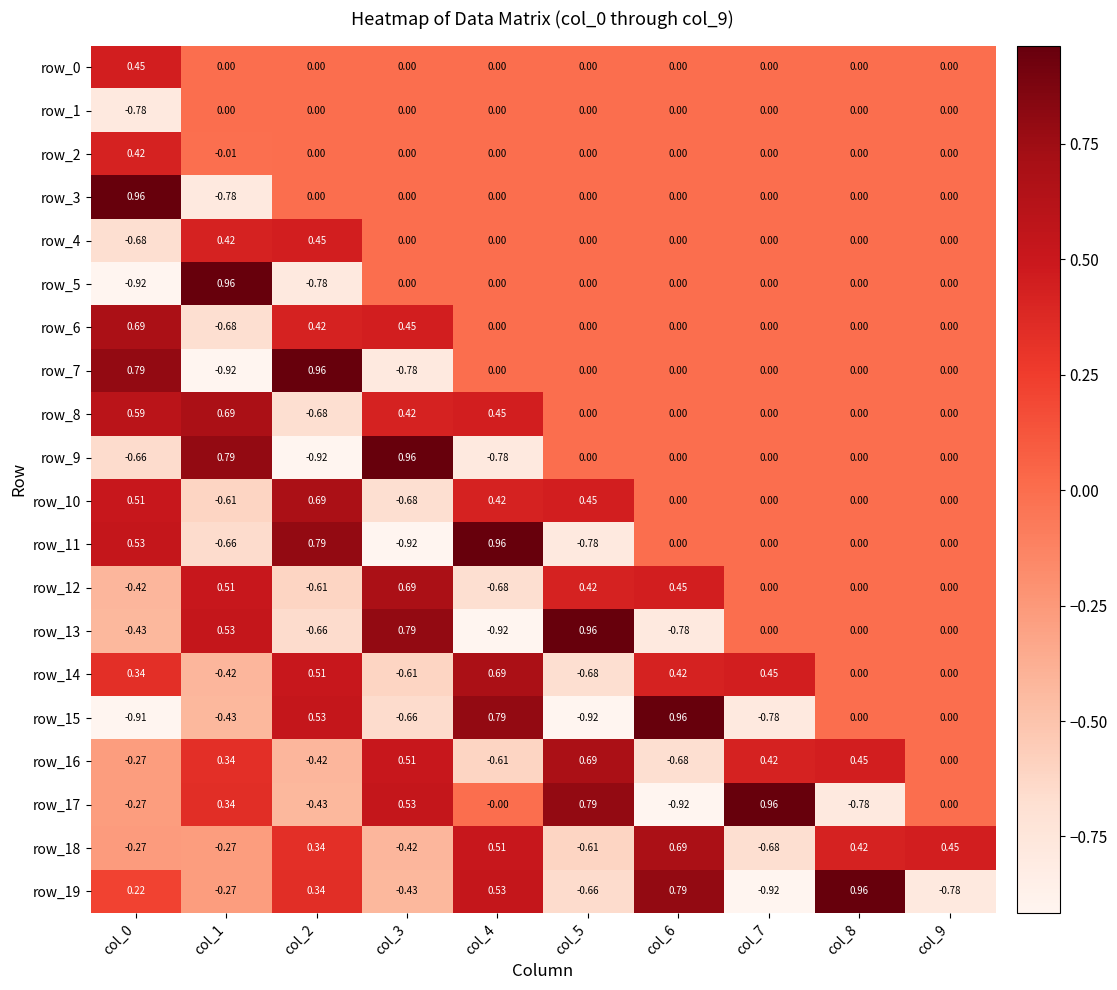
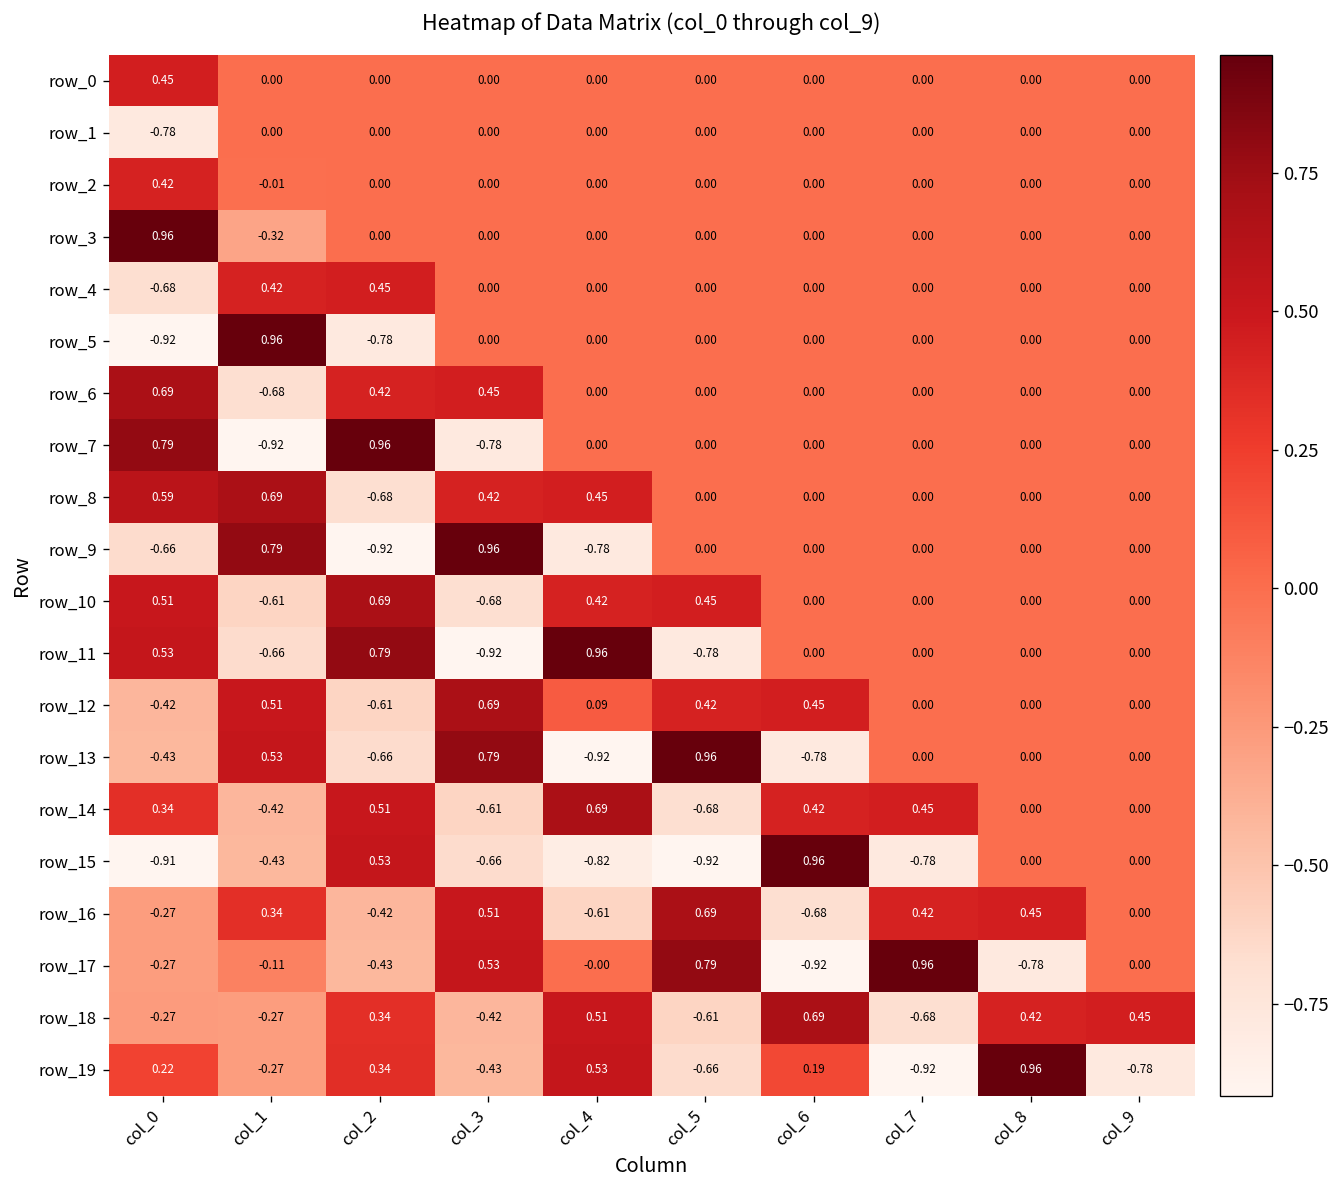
  {
    "row_0": {
      "col_0": 0.45,
      "col_1": 0.00,
      "col_2": 0.00,
      "col_3": 0.00,
      "col_4": 0.00,
      "col_5": 0.00,
      "col_6": 0.00,
      "col_7": 0.00,
      "col_8": 0.00,
      "col_9": 0.00
    },
    "row_1": {
      "col_0": -0.78,
      "col_1": 0.00,
      "col_2": 0.00,
      "col_3": 0.00,
      "col_4": 0.00,
      "col_5": 0.00,
      "col_6": 0.00,
      "col_7": 0.00,
      "col_8": 0.00,
      "col_9": 0.00
    },
    "row_2": {
      "col_0": 0.42,
      "col_1": -0.01,
      "col_2": 0.00,
      "col_3": 0.00,
      "col_4": 0.00,
      "col_5": 0.00,
      "col_6": 0.00,
      "col_7": 0.00,
      "col_8": 0.00,
      "col_9": 0.00
    },
    "row_3": {
      "col_0": 0.96,
-     "col_1": -0.78,
+     "col_1": -0.32,
      "col_2": 0.00,
      "col_3": 0.00,
      "col_4": 0.00,
      "col_5": 0.00,
      "col_6": 0.00,
      "col_7": 0.00,
      "col_8": 0.00,
      "col_9": 0.00
    },
    "row_4": {
      "col_0": -0.68,
      "col_1": 0.42,
      "col_2": 0.45,
      "col_3": 0.00,
      "col_4": 0.00,
      "col_5": 0.00,
      "col_6": 0.00,
      "col_7": 0.00,
      "col_8": 0.00,
      "col_9": 0.00
    },
    "row_5": {
      "col_0": -0.92,
      "col_1": 0.96,
      "col_2": -0.78,
      "col_3": 0.00,
      "col_4": 0.00,
      "col_5": 0.00,
      "col_6": 0.00,
      "col_7": 0.00,
      "col_8": 0.00,
      "col_9": 0.00
    },
    "row_6": {
      "col_0": 0.69,
      "col_1": -0.68,
      "col_2": 0.42,
      "col_3": 0.45,
      "col_4": 0.00,
      "col_5": 0.00,
      "col_6": 0.00,
      "col_7": 0.00,
      "col_8": 0.00,
      "col_9": 0.00
    },
    "row_7": {
      "col_0": 0.79,
      "col_1": -0.92,
      "col_2": 0.96,
      "col_3": -0.78,
      "col_4": 0.00,
      "col_5": 0.00,
      "col_6": 0.00,
      "col_7": 0.00,
      "col_8": 0.00,
      "col_9": 0.00
    },
    "row_8": {
      "col_0": 0.59,
      "col_1": 0.69,
      "col_2": -0.68,
      "col_3": 0.42,
      "col_4": 0.45,
      "col_5": 0.00,
      "col_6": 0.00,
      "col_7": 0.00,
      "col_8": 0.00,
      "col_9": 0.00
    },
    "row_9": {
      "col_0": -0.66,
      "col_1": 0.79,
      "col_2": -0.92,
      "col_3": 0.96,
      "col_4": -0.78,
      "col_5": 0.00,
      "col_6": 0.00,
      "col_7": 0.00,
      "col_8": 0.00,
      "col_9": 0.00
    },
    "row_10": {
      "col_0": 0.51,
      "col_1": -0.61,
      "col_2": 0.69,
      "col_3": -0.68,
      "col_4": 0.42,
      "col_5": 0.45,
      "col_6": 0.00,
      "col_7": 0.00,
      "col_8": 0.00,
      "col_9": 0.00
    },
    "row_11": {
      "col_0": 0.53,
      "col_1": -0.66,
      "col_2": 0.79,
      "col_3": -0.92,
      "col_4": 0.96,
      "col_5": -0.78,
      "col_6": 0.00,
      "col_7": 0.00,
      "col_8": 0.00,
      "col_9": 0.00
    },
    "row_12": {
      "col_0": -0.42,
      "col_1": 0.51,
      "col_2": -0.61,
      "col_3": 0.69,
-     "col_4": -0.68,
+     "col_4": 0.09,
      "col_5": 0.42,
      "col_6": 0.45,
      "col_7": 0.00,
      "col_8": 0.00,
      "col_9": 0.00
    },
    "row_13": {
      "col_0": -0.43,
      "col_1": 0.53,
      "col_2": -0.66,
      "col_3": 0.79,
      "col_4": -0.92,
      "col_5": 0.96,
      "col_6": -0.78,
      "col_7": 0.00,
      "col_8": 0.00,
      "col_9": 0.00
    },
    "row_14": {
      "col_0": 0.34,
      "col_1": -0.42,
      "col_2": 0.51,
      "col_3": -0.61,
      "col_4": 0.69,
      "col_5": -0.68,
      "col_6": 0.42,
      "col_7": 0.45,
      "col_8": 0.00,
      "col_9": 0.00
    },
    "row_15": {
      "col_0": -0.91,
      "col_1": -0.43,
      "col_2": 0.53,
      "col_3": -0.66,
-     "col_4": 0.79,
+     "col_4": -0.82,
      "col_5": -0.92,
      "col_6": 0.96,
      "col_7": -0.78,
      "col_8": 0.00,
      "col_9": 0.00
    },
    "row_16": {
      "col_0": -0.27,
      "col_1": 0.34,
      "col_2": -0.42,
      "col_3": 0.51,
      "col_4": -0.61,
      "col_5": 0.69,
      "col_6": -0.68,
      "col_7": 0.42,
      "col_8": 0.45,
      "col_9": 0.00
    },
    "row_17": {
      "col_0": -0.27,
-     "col_1": 0.34,
+     "col_1": -0.11,
      "col_2": -0.43,
      "col_3": 0.53,
      "col_4": -0.00,
      "col_5": 0.79,
      "col_6": -0.92,
      "col_7": 0.96,
      "col_8": -0.78,
      "col_9": 0.00
    },
    "row_18": {
      "col_0": -0.27,
      "col_1": -0.27,
      "col_2": 0.34,
      "col_3": -0.42,
      "col_4": 0.51,
      "col_5": -0.61,
      "col_6": 0.69,
      "col_7": -0.68,
      "col_8": 0.42,
      "col_9": 0.45
    },
    "row_19": {
      "col_0": 0.22,
      "col_1": -0.27,
      "col_2": 0.34,
      "col_3": -0.43,
      "col_4": 0.53,
      "col_5": -0.66,
-     "col_6": 0.79,
+     "col_6": 0.19,
      "col_7": -0.92,
      "col_8": 0.96,
      "col_9": -0.78
    }
  }
